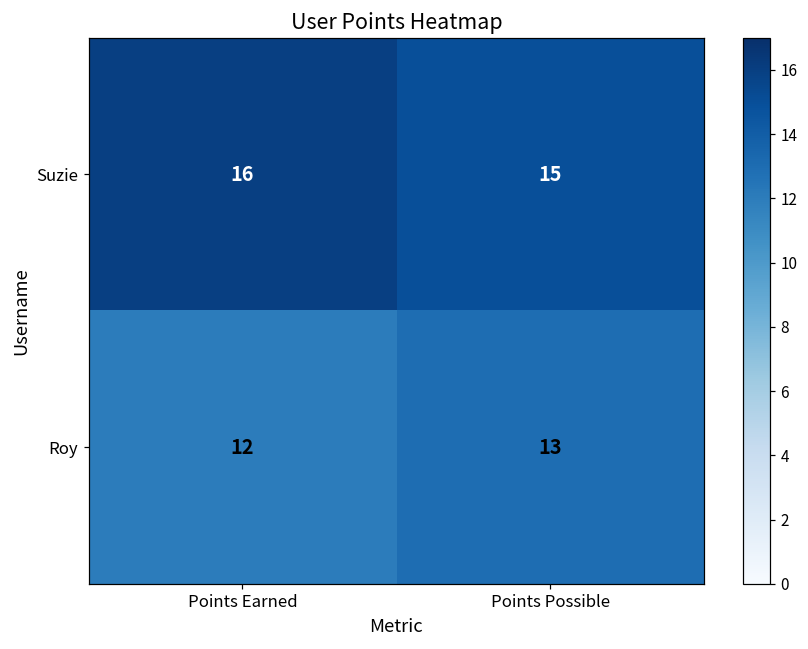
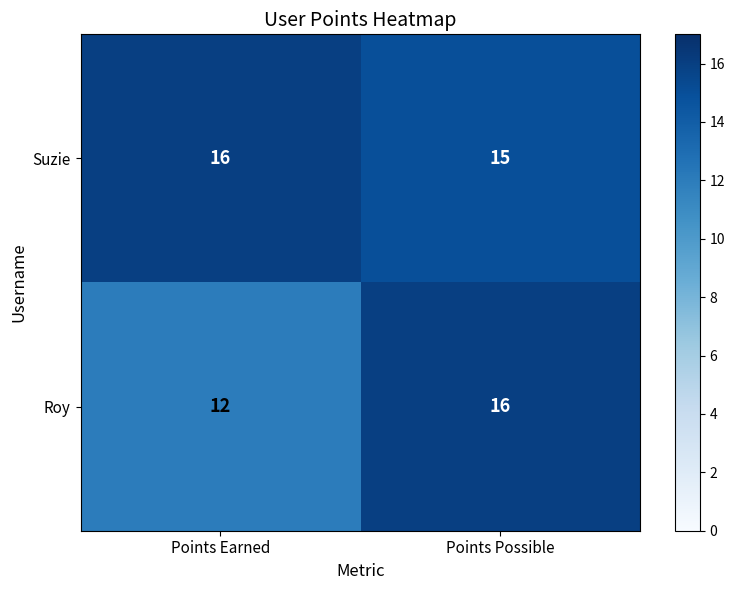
  {
    "Suzie": {
      "Points Earned": 16,
      "Points Possible": 15
    },
    "Roy": {
      "Points Earned": 12,
-     "Points Possible": 13
+     "Points Possible": 16
    }
  }
